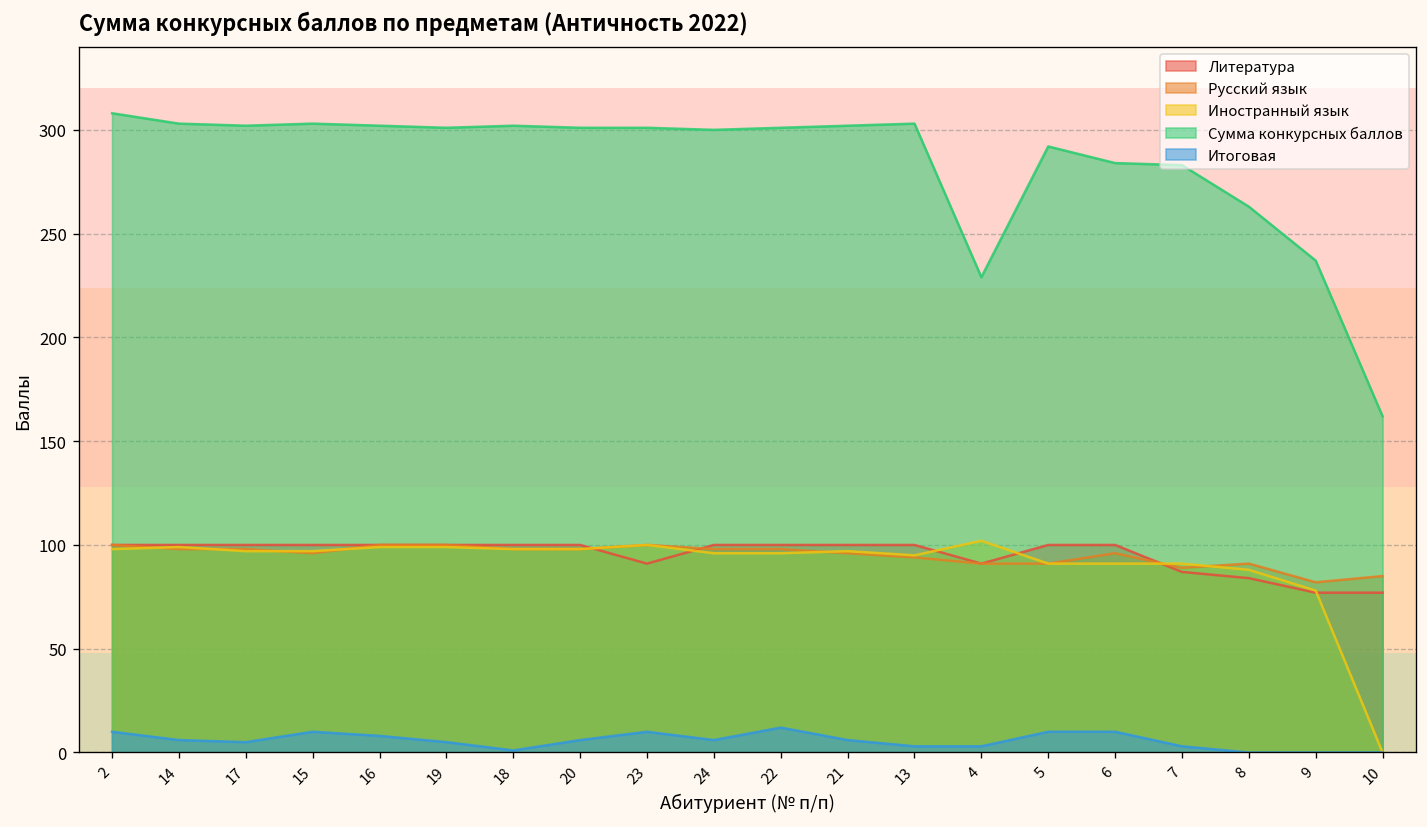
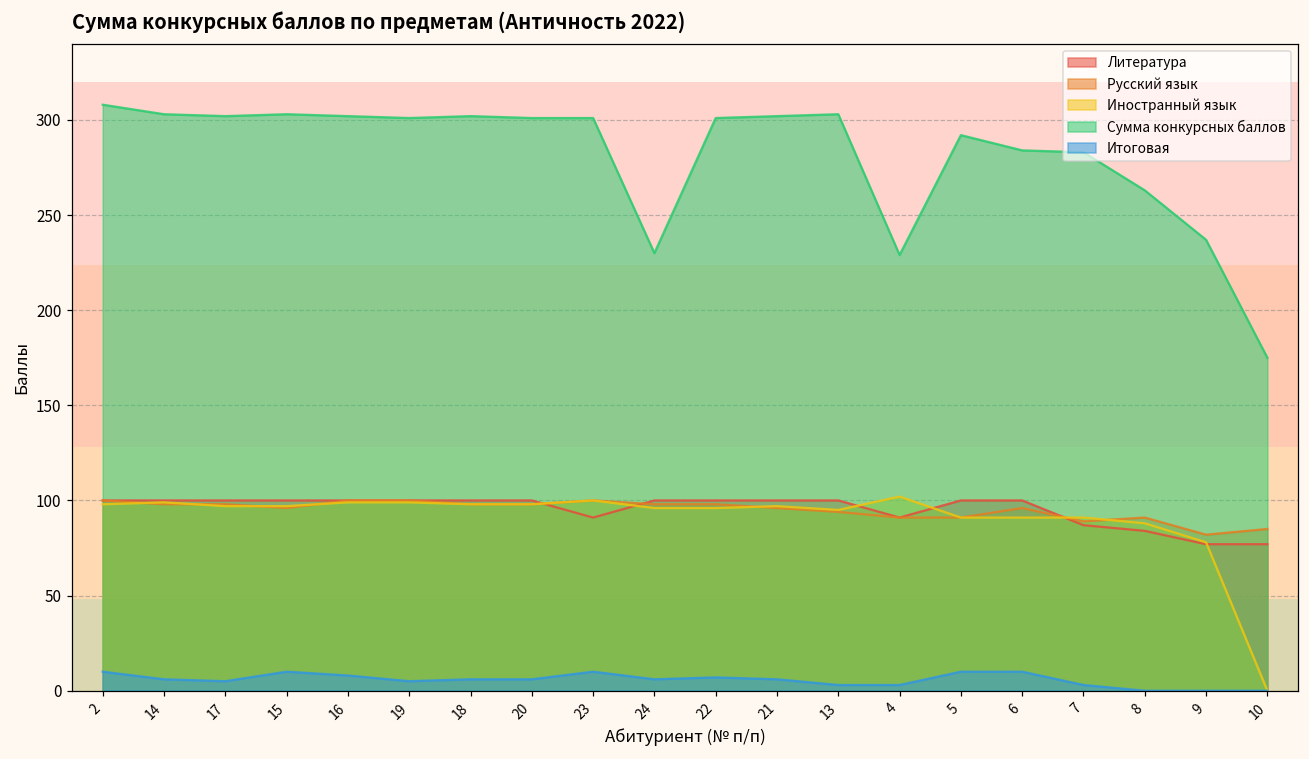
  {
    "Иностранный язык": {
      "2": 98,
      "24": 96,
      "22": 96,
      "4": 102,
      "6": 91,
      "7": 91,
      "8": 88
    },
    "Сумма конкурсных баллов": {
      "2": 308,
      "14": 303,
      "17": 302,
      "15": 303,
      "16": 302,
      "19": 301,
      "18": 302,
      "20": 301,
      "23": 301,
-     "24": 300,
+     "24": 230,
      "22": 301,
      "21": 302,
      "13": 303,
      "4": 229,
      "5": 292,
      "6": 284,
      "8": 263,
      "9": 237,
-     "10": 162
+     "10": 175
    },
    "Итоговая": {
      "2": 10,
      "14": 6,
      "17": 5,
      "15": 10,
      "16": 8,
      "19": 5,
-     "18": 1,
+     "18": 6,
      "20": 6,
      "23": 10,
      "24": 6,
-     "22": 12,
+     "22": 7,
      "21": 6,
      "13": 3,
      "4": 3,
      "5": 10,
      "6": 10,
      "7": 3,
      "8": 0,
      "9": 0
    }
  }
